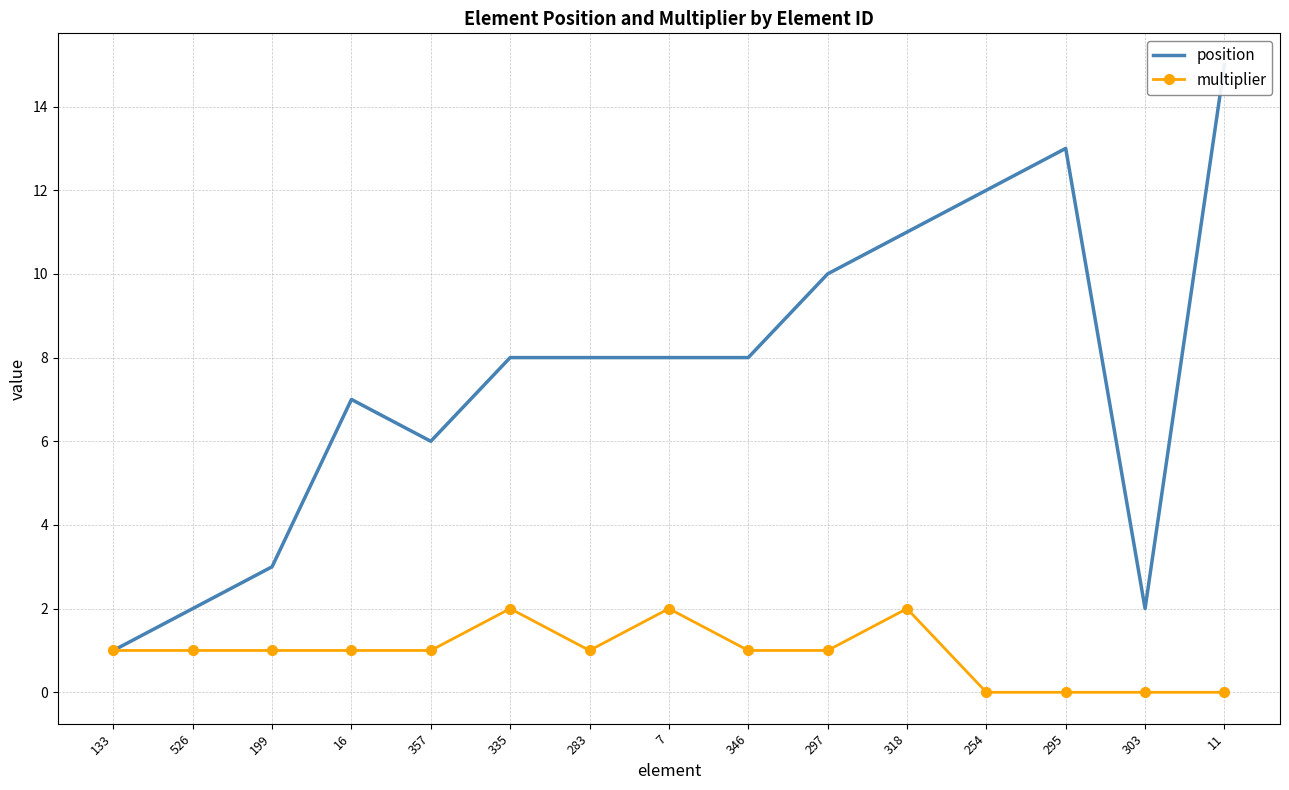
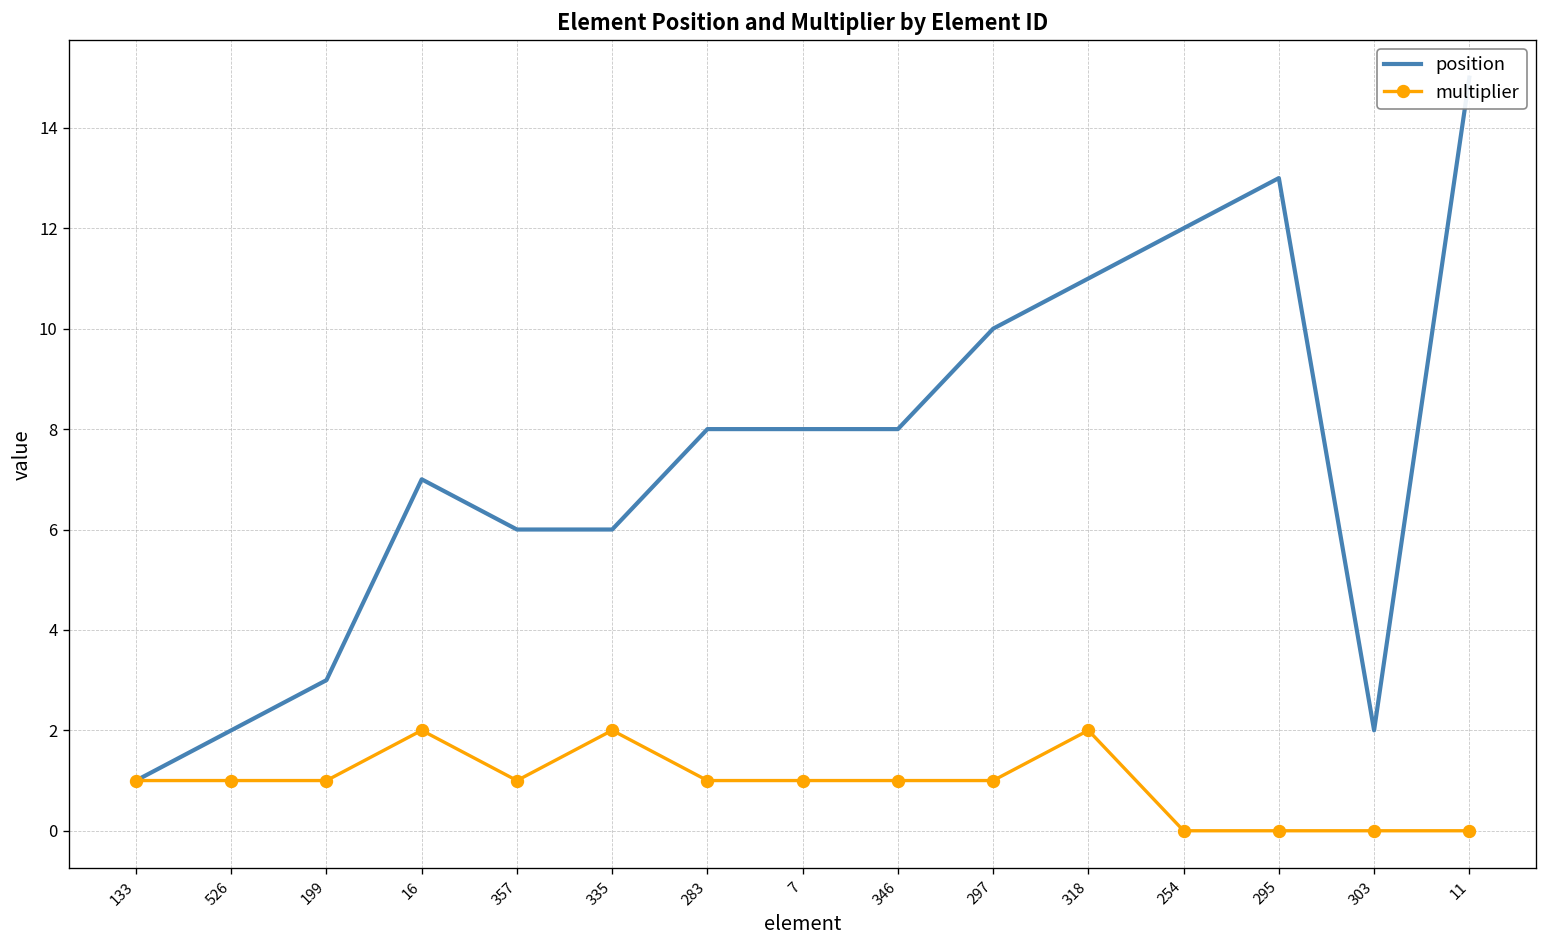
  {
    "position": {
      "526": 2,
      "199": 3,
      "16": 7,
      "357": 6,
-     "335": 8,
+     "335": 6,
      "283": 8,
      "7": 8,
      "346": 8,
      "297": 10,
      "318": 11,
      "254": 12,
      "295": 13,
      "303": 2
    },
    "multiplier": {
      "526": 1,
      "199": 1,
-     "16": 1,
+     "16": 2,
      "357": 1,
      "335": 2,
      "283": 1,
-     "7": 2,
+     "7": 1,
      "346": 1,
      "297": 1,
      "318": 2,
      "254": 0,
      "295": 0,
      "303": 0,
      "11": 0
    }
  }
